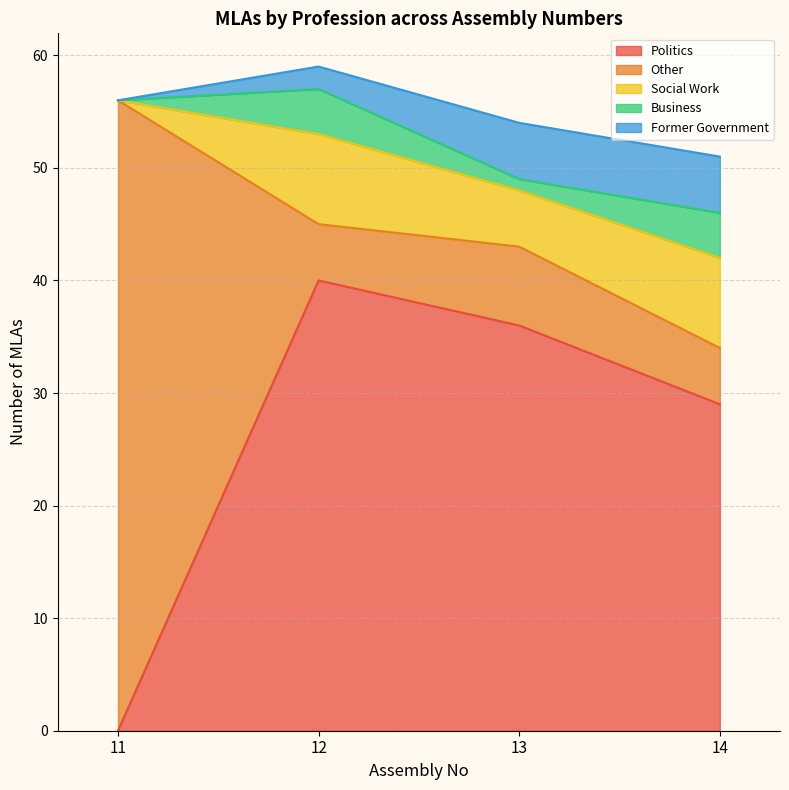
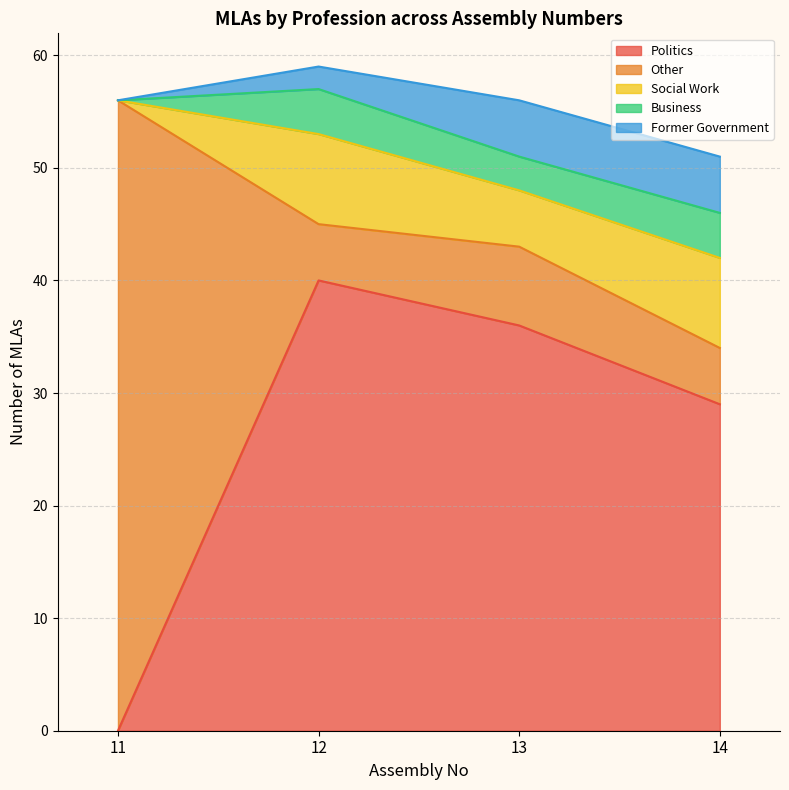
  {
    "Social Work": {
      "12": 8,
      "13": 5,
      "14": 8
    },
    "Business": {
      "12": 4,
-     "13": 1,
+     "13": 3,
      "14": 4
    },
    "Former Government": {
      "12": 2,
      "13": 5,
      "14": 5
    }
  }
